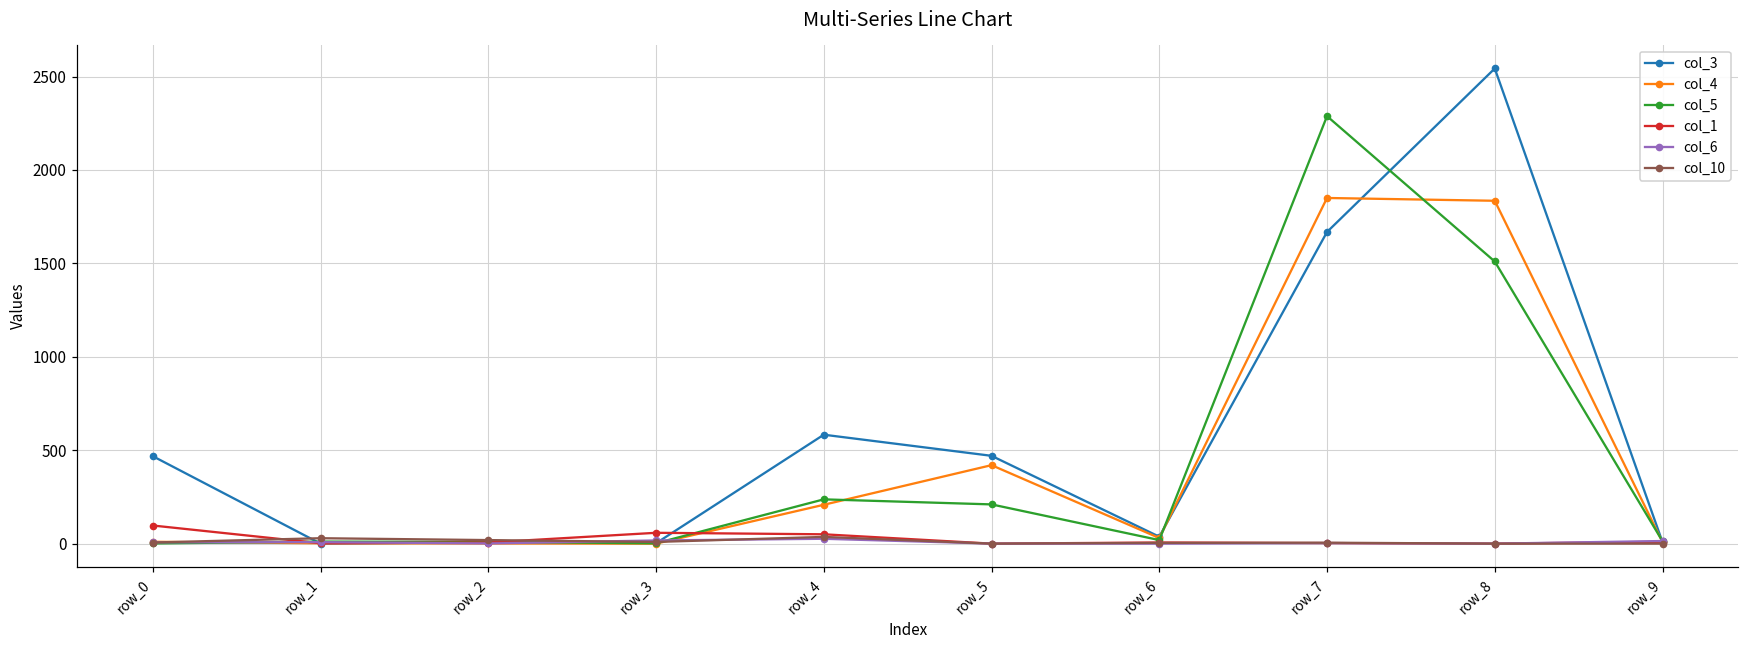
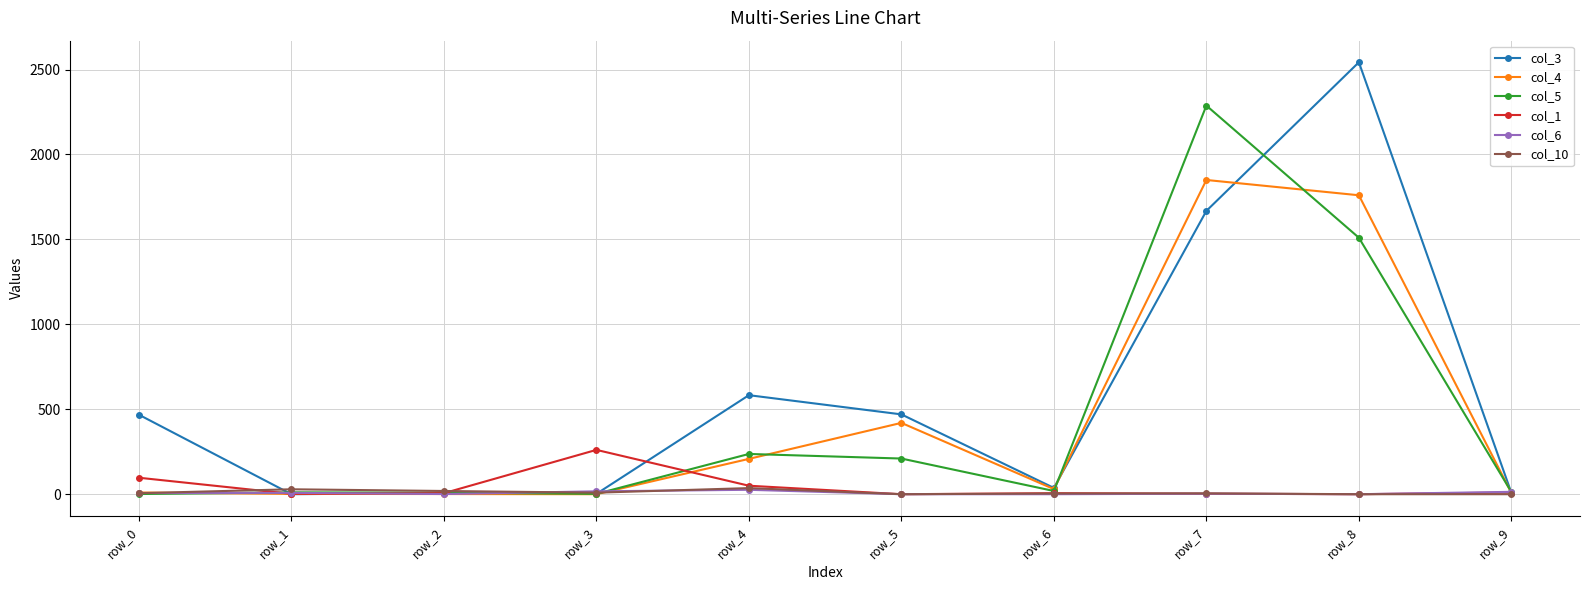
  {
    "col_3": {
      "row_0": 470,
      "row_4": 580,
      "row_5": 470,
      "row_7": 1670,
      "row_8": 2540
    },
    "col_4": {
      "row_4": 210,
      "row_5": 420,
      "row_7": 1850,
-     "row_8": 1840
+     "row_8": 1760
    },
    "col_5": {
      "row_4": 240,
      "row_5": 210,
      "row_7": 2290,
      "row_8": 1510
    },
    "col_1": {
      "row_0": 100,
-     "row_3": 60
+     "row_3": 260
    },
    "col_10": {
      "row_1": 30
    }
  }
